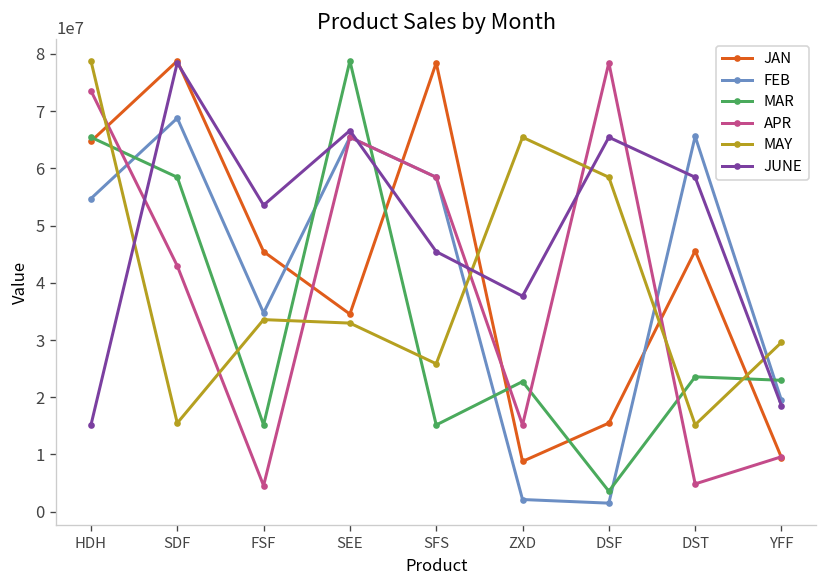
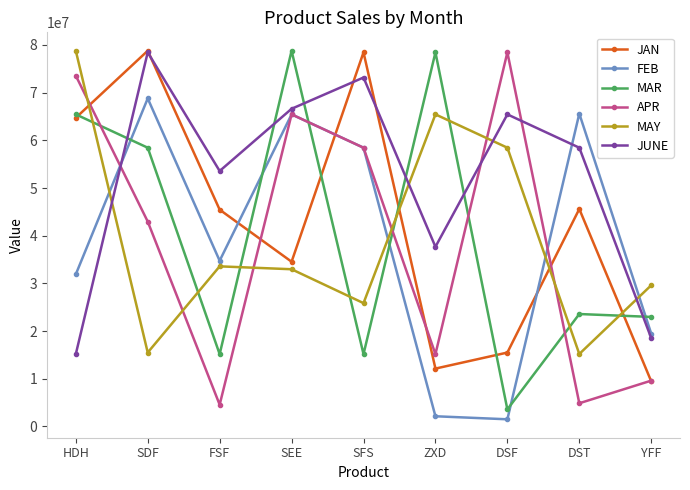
  {
    "JAN": {
      "HDH": 65000000,
      "FSF": 45000000,
      "SEE": 35000000,
      "SFS": 78000000,
-     "ZXD": 9000000,
+     "ZXD": 12000000,
      "DSF": 15000000,
      "DST": 46000000
    },
    "FEB": {
-     "HDH": 55000000,
+     "HDH": 32000000,
      "SDF": 69000000,
      "FSF": 35000000,
      "ZXD": 2000000,
      "DSF": 1000000,
      "DST": 66000000,
      "YFF": 19000000
    },
    "MAR": {
      "HDH": 65000000,
      "SDF": 58000000,
      "FSF": 15000000,
      "SEE": 79000000,
      "SFS": 15000000,
-     "ZXD": 23000000,
+     "ZXD": 78000000,
      "DSF": 4000000,
      "DST": 24000000,
      "YFF": 23000000
    },
    "APR": {
      "HDH": 74000000,
      "SDF": 43000000,
      "FSF": 5000000,
      "ZXD": 15000000,
      "DSF": 78000000,
      "DST": 5000000
    },
    "MAY": {
      "HDH": 79000000,
      "SDF": 15000000,
      "FSF": 34000000,
      "SEE": 33000000,
      "SFS": 26000000,
      "ZXD": 65000000,
      "DSF": 58000000,
      "DST": 15000000,
      "YFF": 30000000
    },
    "JUNE": {
      "HDH": 15000000,
      "FSF": 54000000,
      "SEE": 67000000,
-     "SFS": 45000000,
+     "SFS": 73000000,
      "ZXD": 38000000,
      "DSF": 65000000,
      "DST": 58000000,
      "YFF": 19000000
    }
  }
